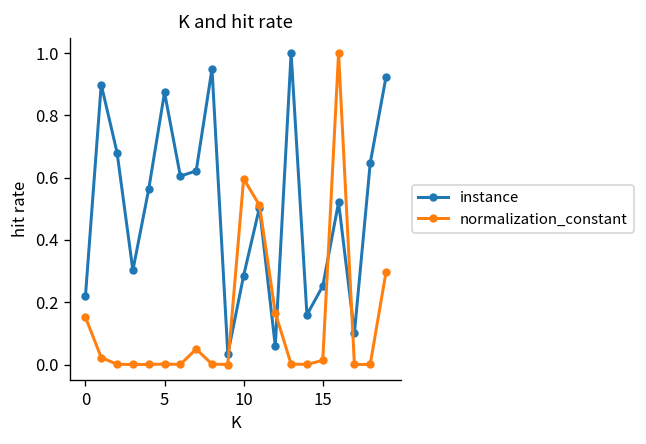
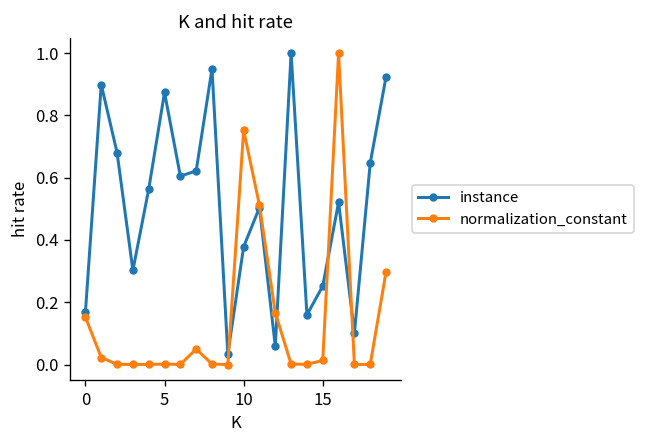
  {
    "instance": {
-     "0": 0.22,
+     "0": 0.17,
      "5": 0.87,
-     "10": 0.29,
+     "10": 0.38,
      "15": 0.25
    },
    "normalization_constant": {
      "0": 0.15,
      "5": 0.00,
-     "10": 0.60,
+     "10": 0.75,
      "15": 0.01
    }
  }
